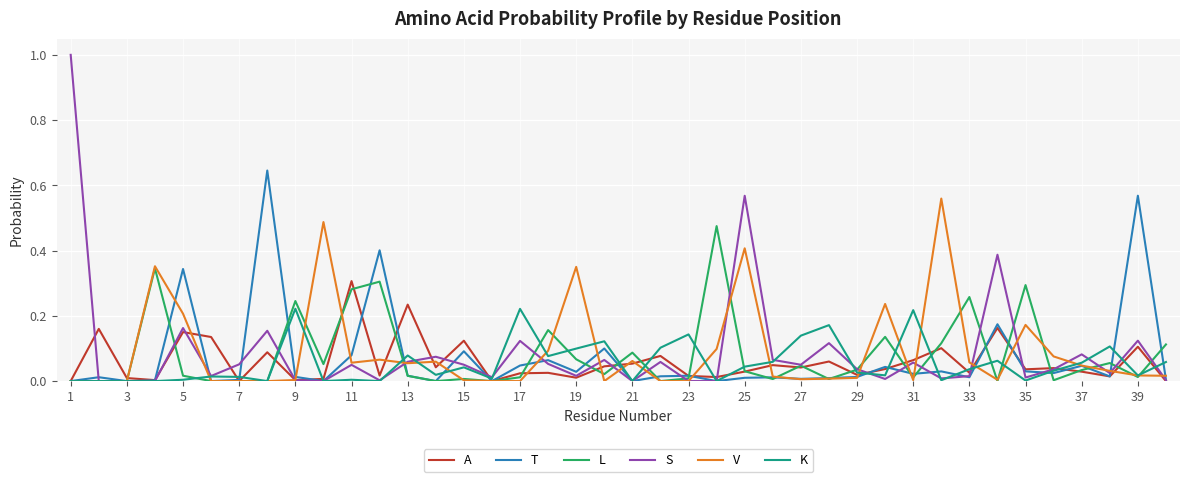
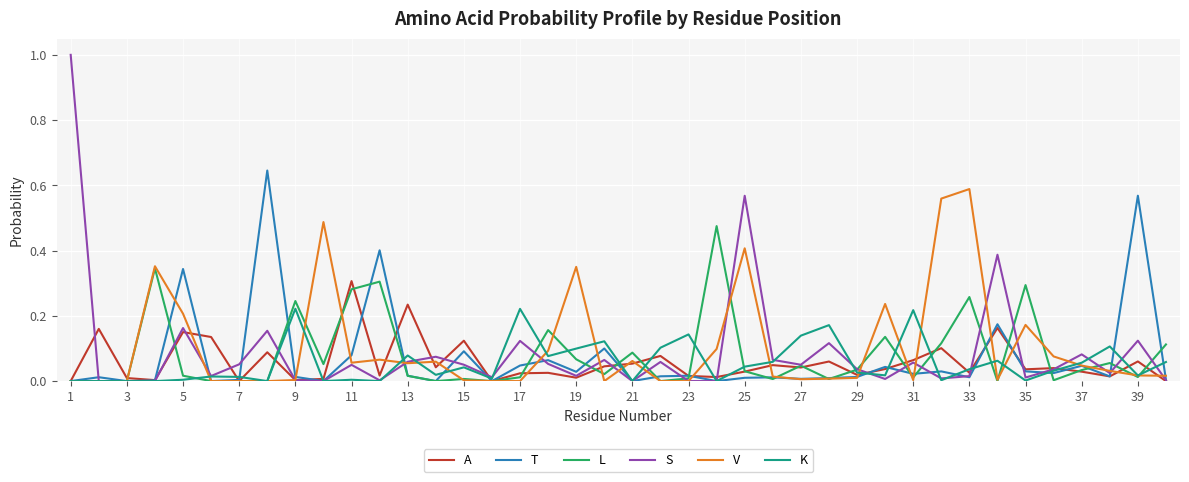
  {
    "A": {
      "3": 0.01,
      "5": 0.15,
      "11": 0.31,
      "13": 0.23,
      "15": 0.12,
      "17": 0.02,
      "21": 0.05,
      "33": 0.03,
-     "39": 0.11
+     "39": 0.06
    },
    "T": {
      "5": 0.34,
      "9": 0.01,
      "11": 0.08,
      "15": 0.09,
      "17": 0.05,
      "19": 0.03,
      "25": 0.01,
      "31": 0.02,
      "39": 0.57
    },
    "S": {
      "1": 1.00,
      "5": 0.16,
      "7": 0.05,
      "15": 0.05,
      "17": 0.12,
      "25": 0.57,
      "35": 0.01,
      "37": 0.08,
      "39": 0.12
    },
    "V": {
      "5": 0.21,
      "17": 0.00,
      "19": 0.35,
      "21": 0.06,
      "25": 0.41,
      "31": 0.00,
-     "33": 0.06,
+     "33": 0.59,
      "35": 0.17
    }
  }
